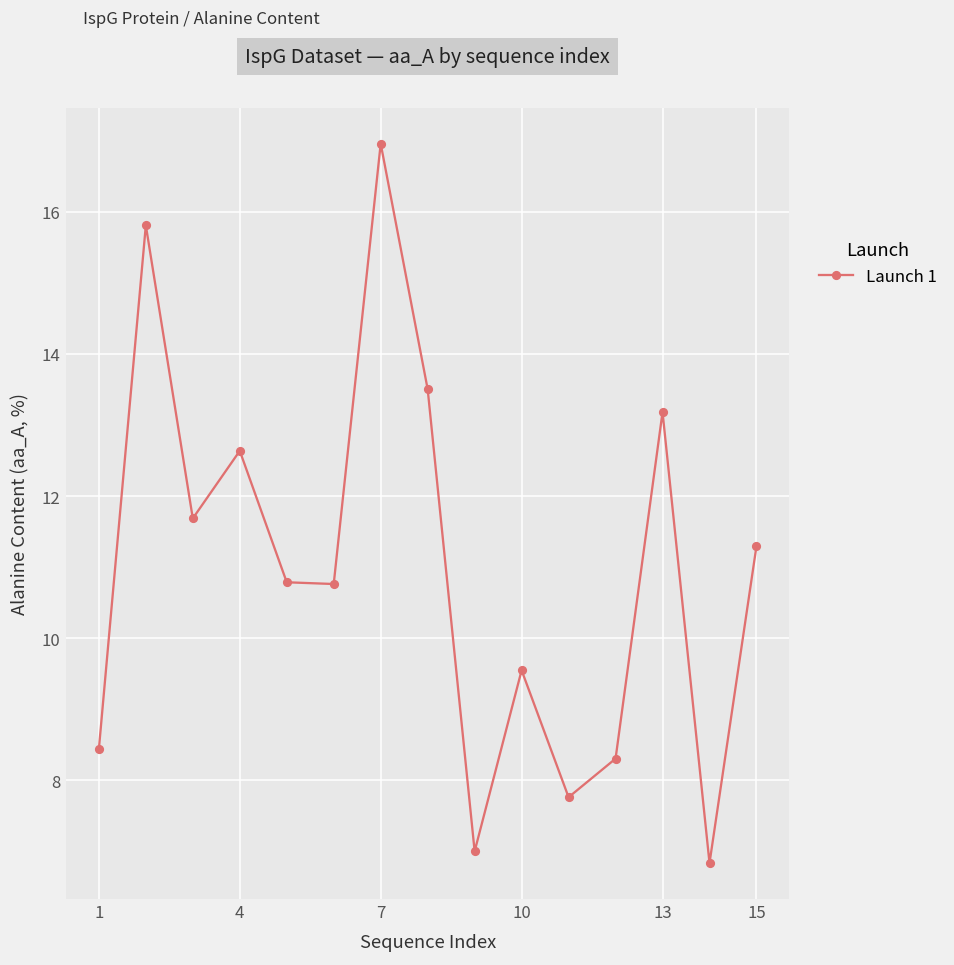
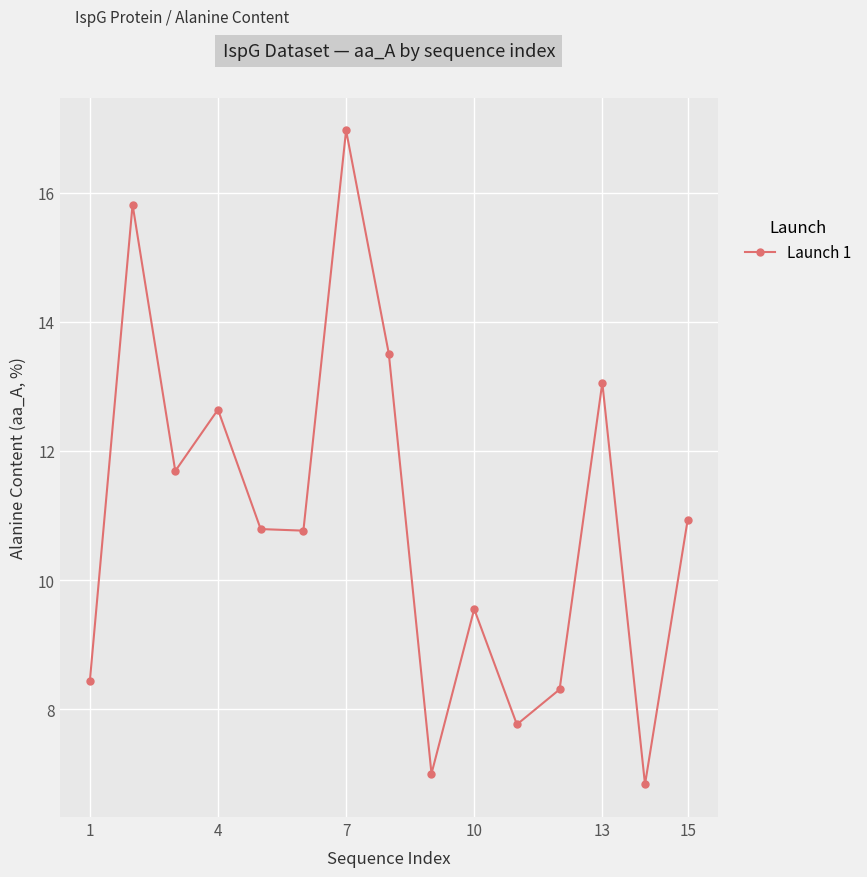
  {
    "1": 8.4,
    "4": 12.6,
    "7": 17.0,
    "10": 9.6,
-   "13": 13.2,
-   "15": 11.3
+   "13": 13.1,
+   "15": 10.9
  }
